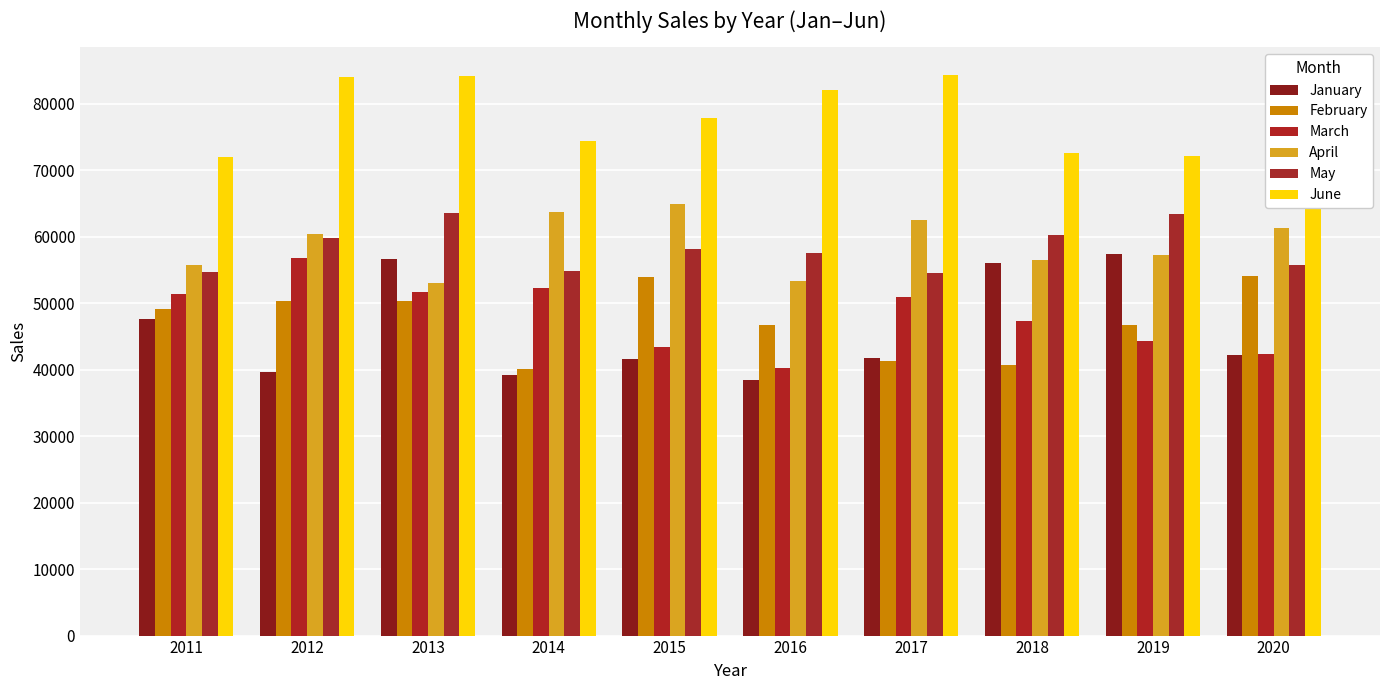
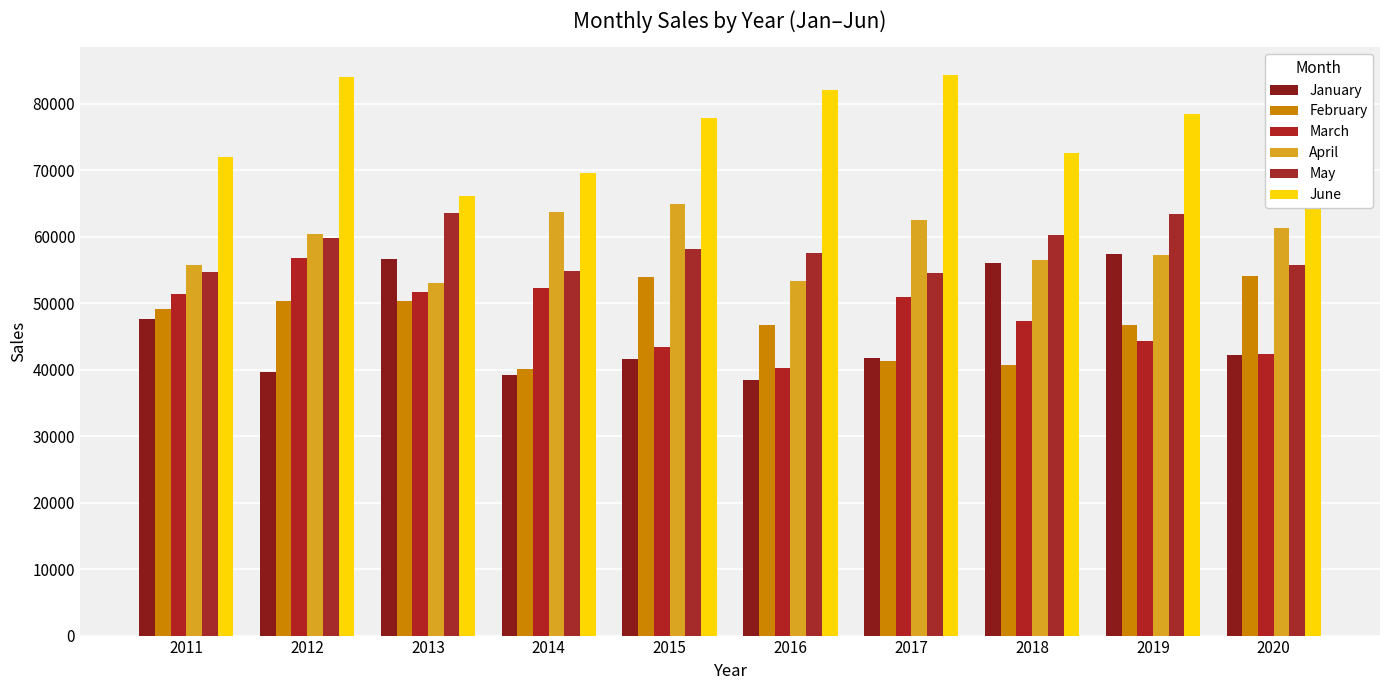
  {
    "June": {
      "2011": 72000,
      "2012": 84000,
-     "2013": 84000,
-     "2014": 74000,
+     "2013": 66000,
+     "2014": 70000,
      "2015": 78000,
      "2016": 82000,
      "2017": 84000,
      "2018": 72000,
-     "2019": 72000
+     "2019": 78000
    }
  }
